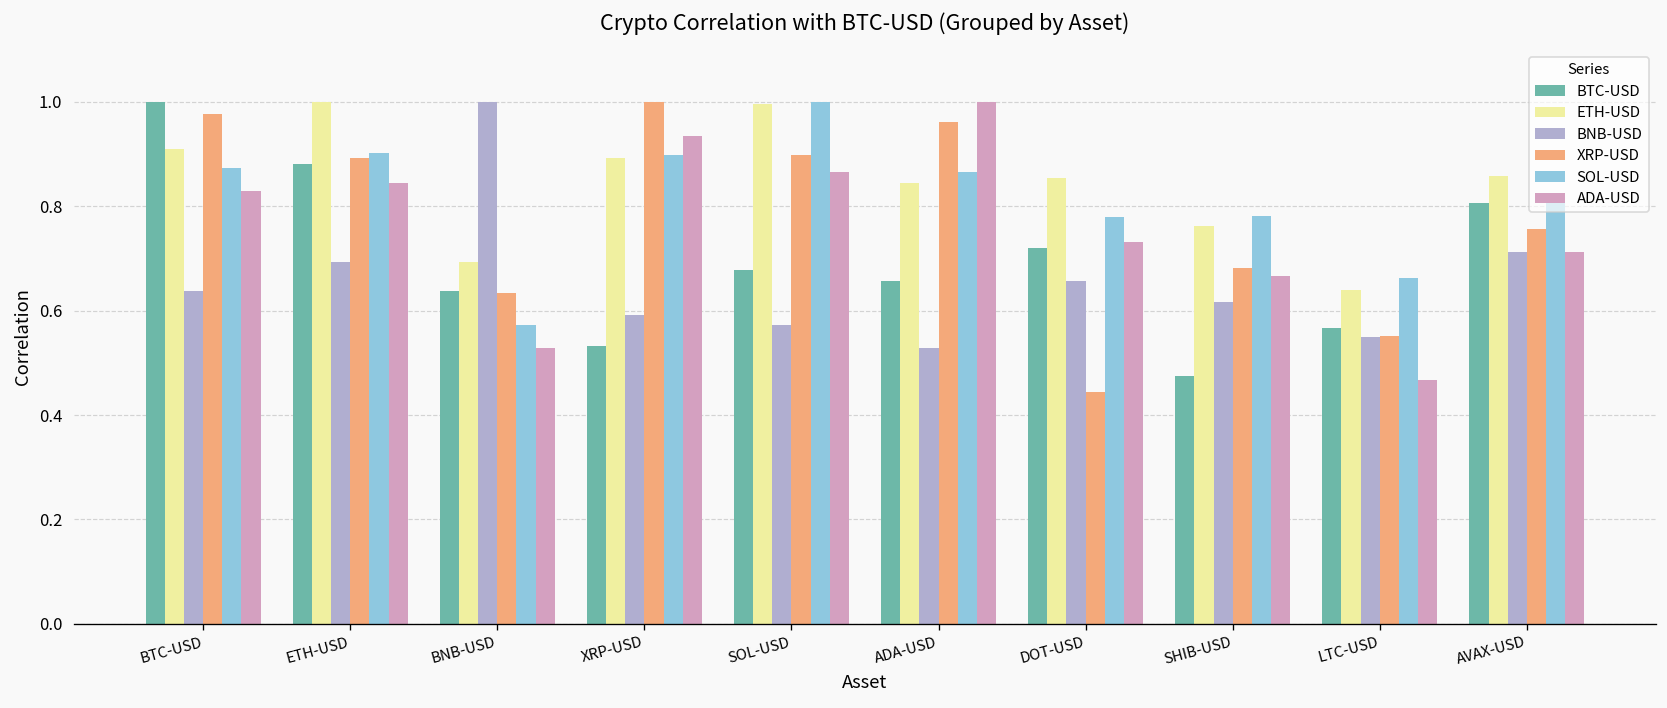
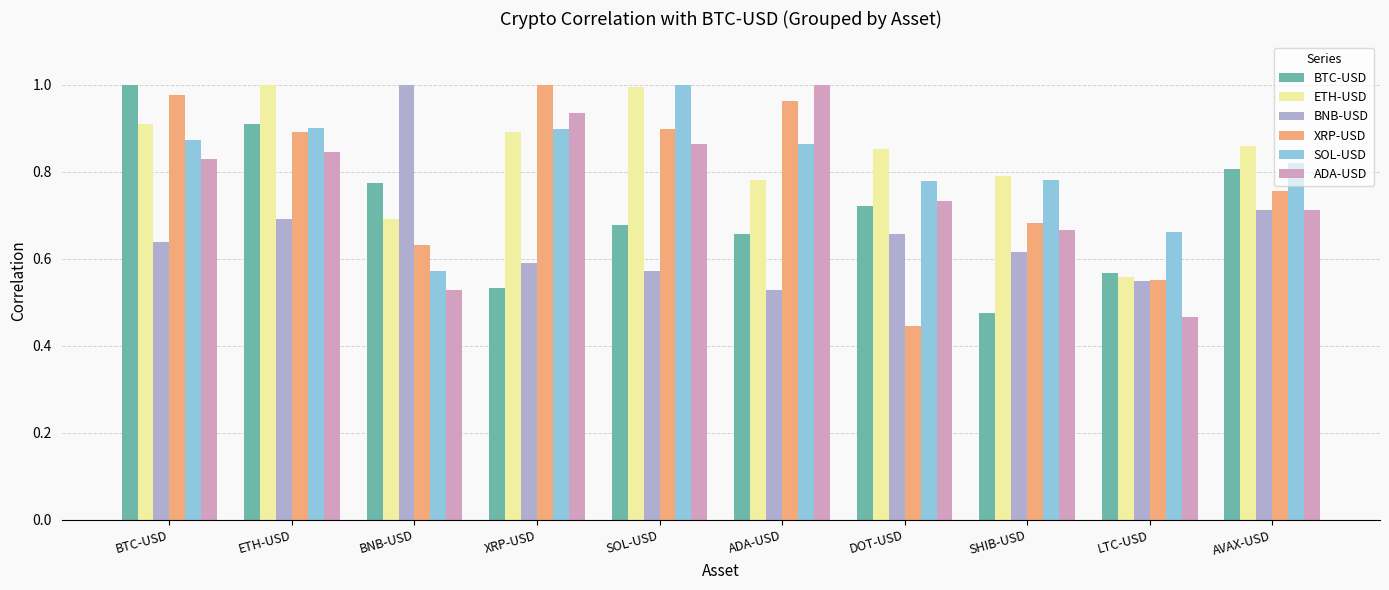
  {
    "BTC-USD": {
      "BTC-USD": 1.00,
-     "ETH-USD": 0.88,
-     "BNB-USD": 0.64,
+     "ETH-USD": 0.91,
+     "BNB-USD": 0.77,
      "XRP-USD": 0.53,
      "SOL-USD": 0.68,
      "ADA-USD": 0.66,
      "DOT-USD": 0.72,
      "SHIB-USD": 0.48,
      "LTC-USD": 0.57,
      "AVAX-USD": 0.81
    },
    "ETH-USD": {
      "BTC-USD": 0.91,
      "ETH-USD": 1.00,
      "BNB-USD": 0.69,
      "XRP-USD": 0.89,
      "SOL-USD": 1.00,
-     "ADA-USD": 0.85,
+     "ADA-USD": 0.78,
      "DOT-USD": 0.85,
-     "SHIB-USD": 0.76,
-     "LTC-USD": 0.64,
+     "SHIB-USD": 0.79,
+     "LTC-USD": 0.56,
      "AVAX-USD": 0.86
    },
    "XRP-USD": {
      "BTC-USD": 0.98,
      "ETH-USD": 0.89,
      "BNB-USD": 0.63,
      "XRP-USD": 1.00,
      "SOL-USD": 0.90,
      "ADA-USD": 0.96,
      "DOT-USD": 0.44,
      "SHIB-USD": 0.68,
      "LTC-USD": 0.55,
      "AVAX-USD": 0.76
    }
  }
